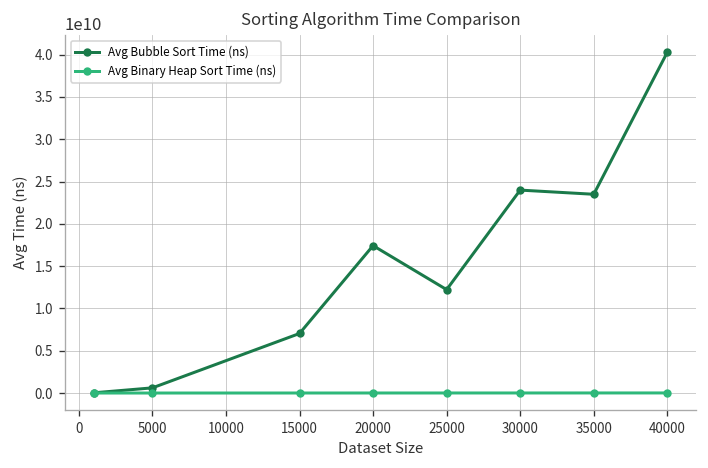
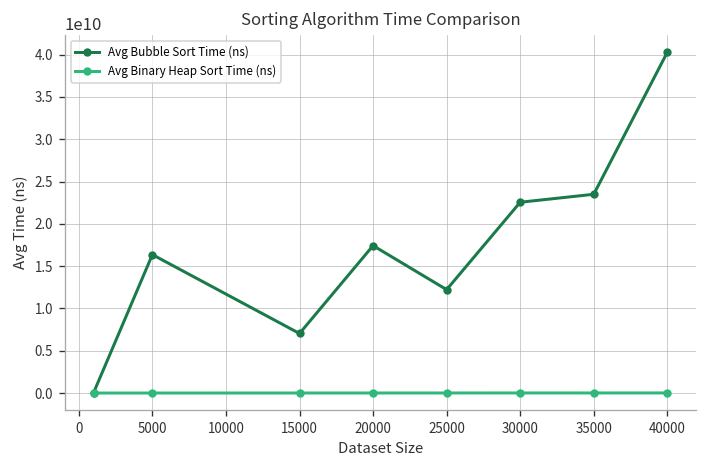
  {
    "Avg Bubble Sort Time (ns)": {
-     "5000": 1000000000,
+     "5000": 16000000000,
      "15000": 7000000000,
      "20000": 17000000000,
      "25000": 12000000000,
-     "30000": 24000000000,
+     "30000": 23000000000,
      "35000": 23000000000,
      "40000": 40000000000
    },
    "Avg Binary Heap Sort Time (ns)": {
      "5000": 0,
      "15000": 0,
      "20000": 0,
      "25000": 0,
      "30000": 0,
      "35000": 0,
      "40000": 0
    }
  }
